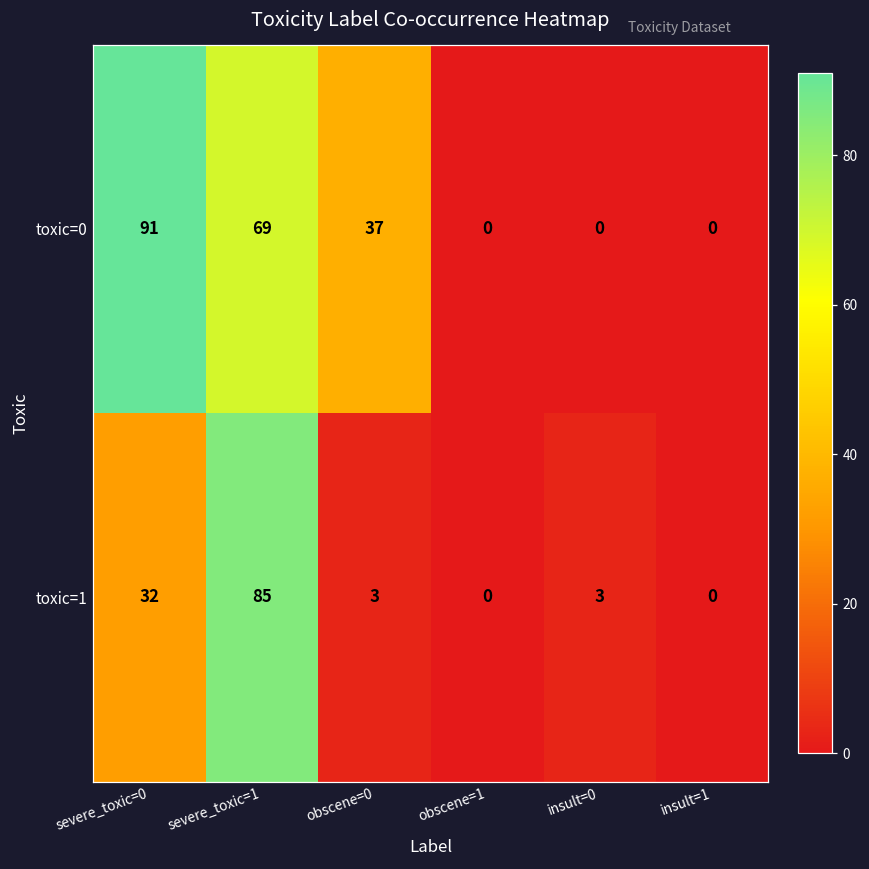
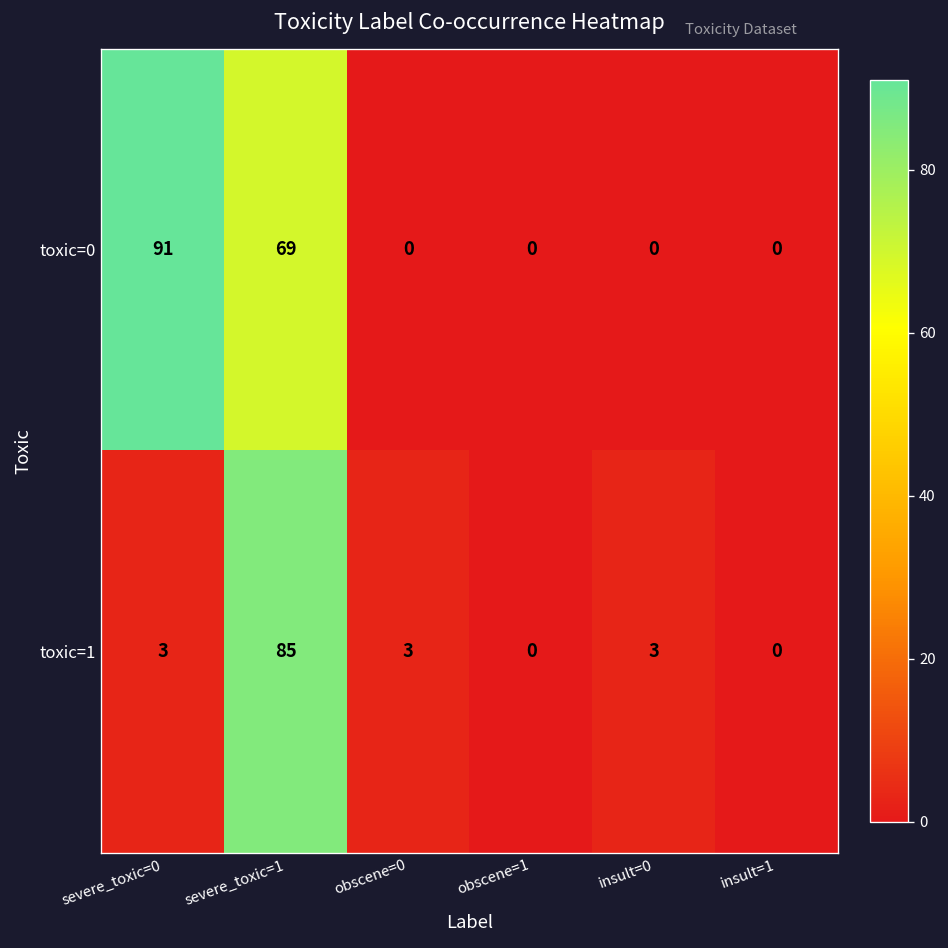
  {
    "toxic=0": {
      "severe_toxic=0": 91,
      "severe_toxic=1": 69,
-     "obscene=0": 37,
+     "obscene=0": 0,
      "obscene=1": 0,
      "insult=0": 0,
      "insult=1": 0
    },
    "toxic=1": {
-     "severe_toxic=0": 32,
+     "severe_toxic=0": 3,
      "severe_toxic=1": 85,
      "obscene=0": 3,
      "obscene=1": 0,
      "insult=0": 3,
      "insult=1": 0
    }
  }
